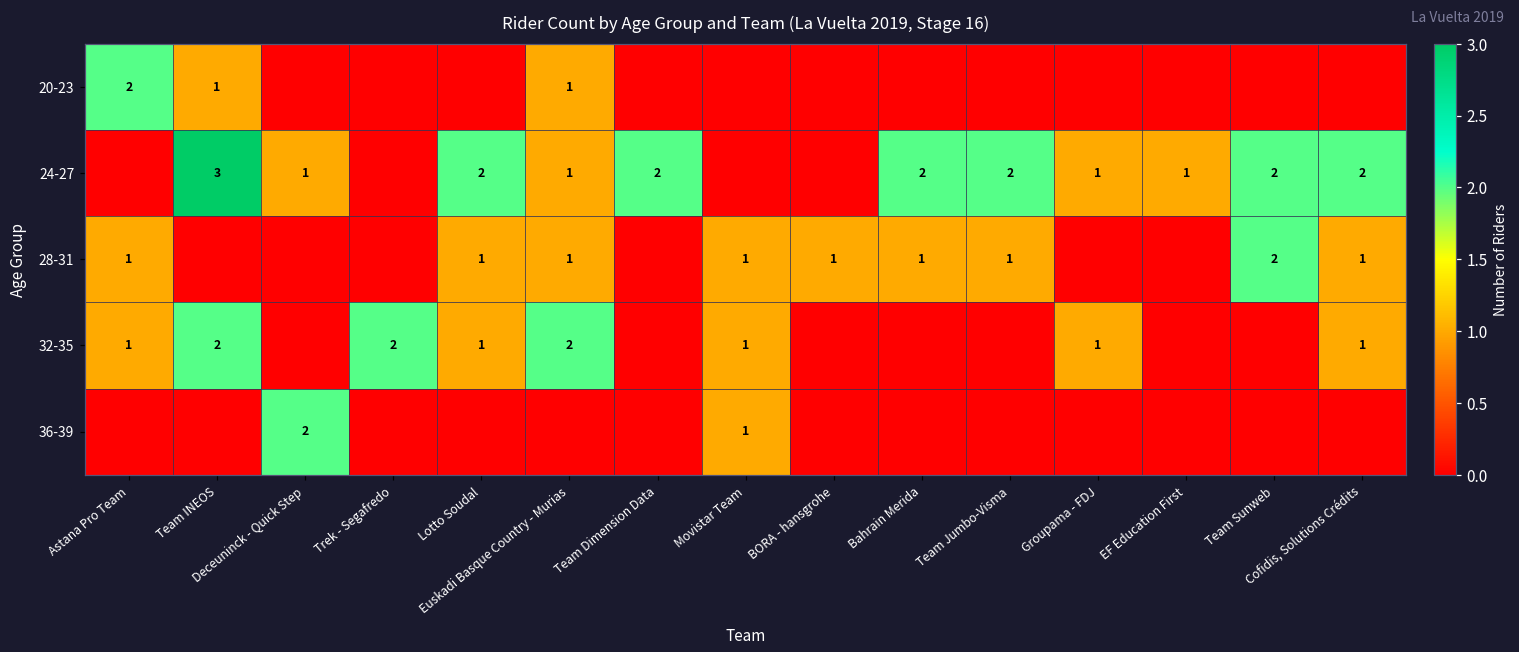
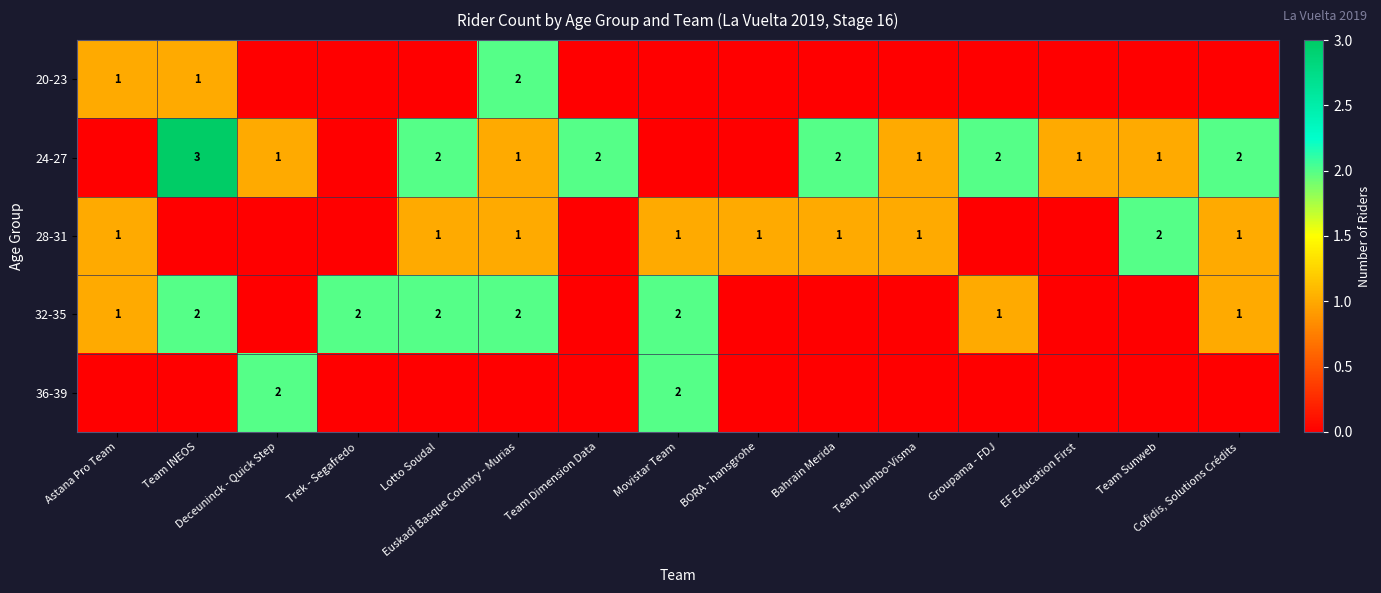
  {
    "20-23": {
-     "Astana Pro Team": 2,
+     "Astana Pro Team": 1,
      "Team INEOS": 1,
-     "Euskadi Basque Country - Murias": 1
+     "Euskadi Basque Country - Murias": 2
    },
    "24-27": {
      "Team INEOS": 3,
      "Deceuninck - Quick Step": 1,
      "Lotto Soudal": 2,
      "Euskadi Basque Country - Murias": 1,
      "Team Dimension Data": 2,
      "Bahrain Merida": 2,
-     "Team Jumbo-Visma": 2,
-     "Groupama - FDJ": 1,
+     "Team Jumbo-Visma": 1,
+     "Groupama - FDJ": 2,
      "EF Education First": 1,
-     "Team Sunweb": 2,
+     "Team Sunweb": 1,
      "Cofidis, Solutions Crédits": 2
    },
    "28-31": {
      "Astana Pro Team": 1,
      "Lotto Soudal": 1,
      "Euskadi Basque Country - Murias": 1,
      "Movistar Team": 1,
      "BORA - hansgrohe": 1,
      "Bahrain Merida": 1,
      "Team Jumbo-Visma": 1,
      "Team Sunweb": 2,
      "Cofidis, Solutions Crédits": 1
    },
    "32-35": {
      "Astana Pro Team": 1,
      "Team INEOS": 2,
      "Trek - Segafredo": 2,
-     "Lotto Soudal": 1,
+     "Lotto Soudal": 2,
      "Euskadi Basque Country - Murias": 2,
-     "Movistar Team": 1,
+     "Movistar Team": 2,
      "Groupama - FDJ": 1,
      "Cofidis, Solutions Crédits": 1
    },
    "36-39": {
      "Deceuninck - Quick Step": 2,
-     "Movistar Team": 1
+     "Movistar Team": 2
    }
  }
